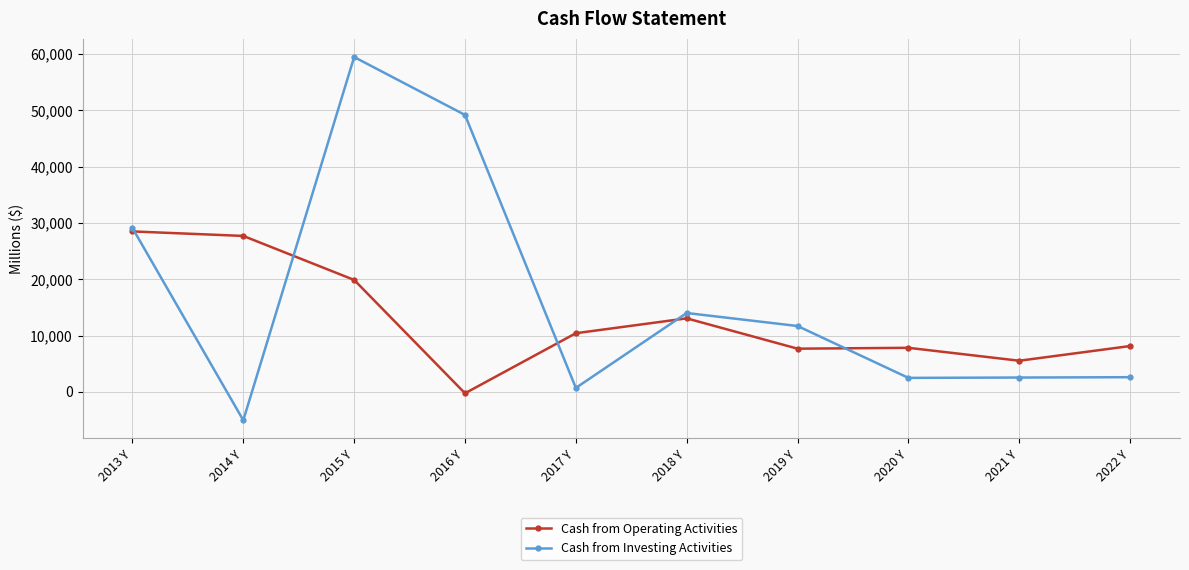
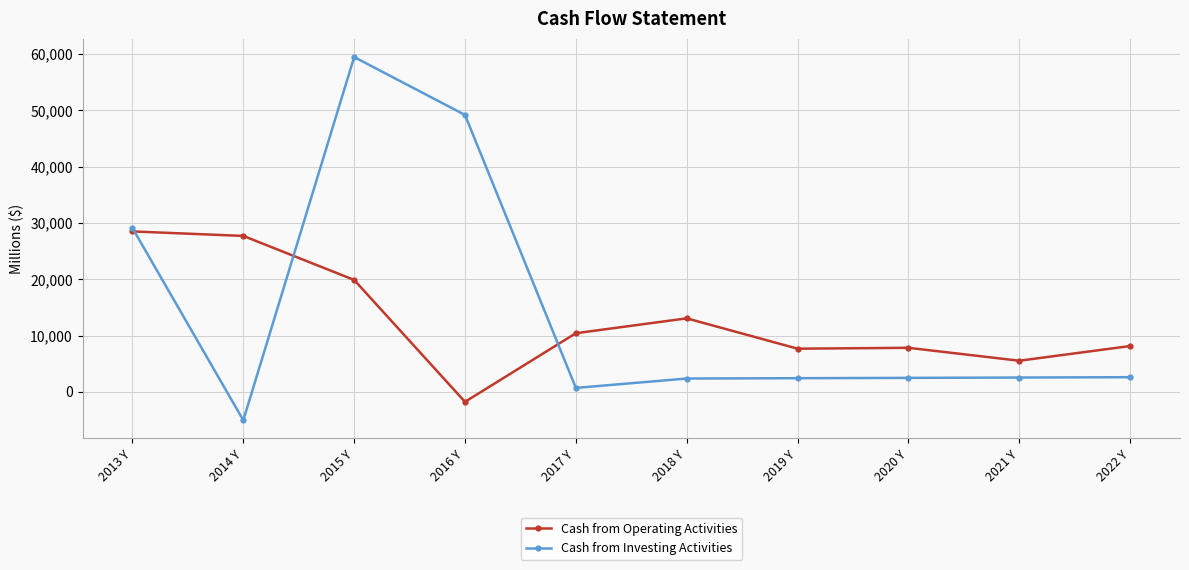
  {
    "Cash from Operating Activities": {
      "2013 Y": "29,000",
      "2014 Y": "28,000",
      "2015 Y": "20,000",
-     "2016 Y": "0",
+     "2016 Y": "-2,000",
      "2017 Y": "10,000",
      "2018 Y": "13,000",
      "2019 Y": "8,000",
      "2020 Y": "8,000",
      "2021 Y": "6,000",
      "2022 Y": "8,000"
    },
    "Cash from Investing Activities": {
      "2013 Y": "29,000",
      "2014 Y": "-5,000",
      "2015 Y": "59,000",
      "2016 Y": "49,000",
      "2017 Y": "1,000",
-     "2018 Y": "14,000",
-     "2019 Y": "12,000",
+     "2018 Y": "2,000",
+     "2019 Y": "2,000",
      "2020 Y": "2,000",
      "2021 Y": "3,000",
      "2022 Y": "3,000"
    }
  }
